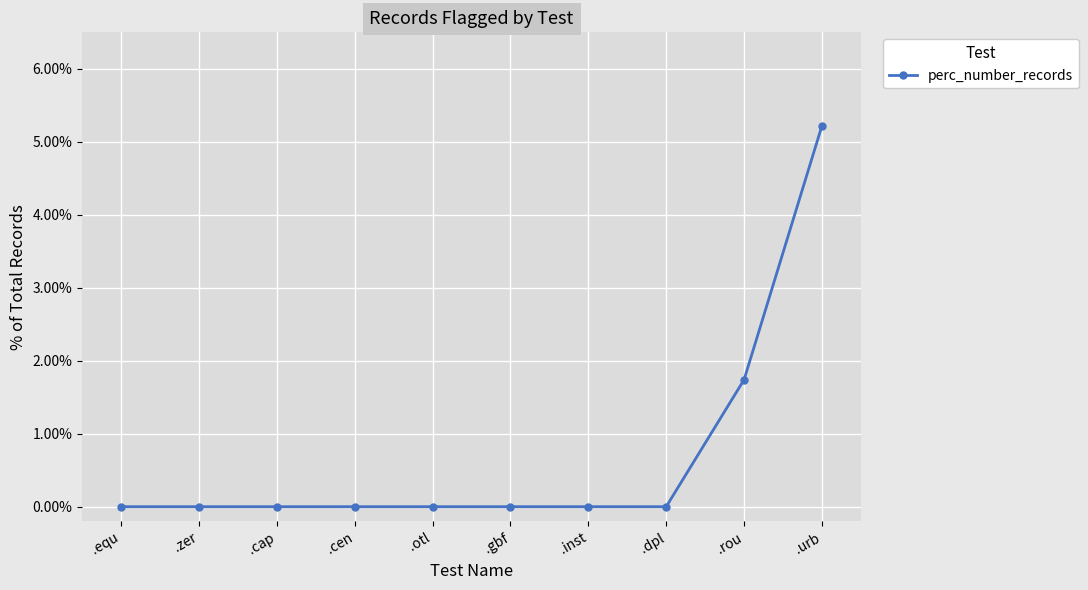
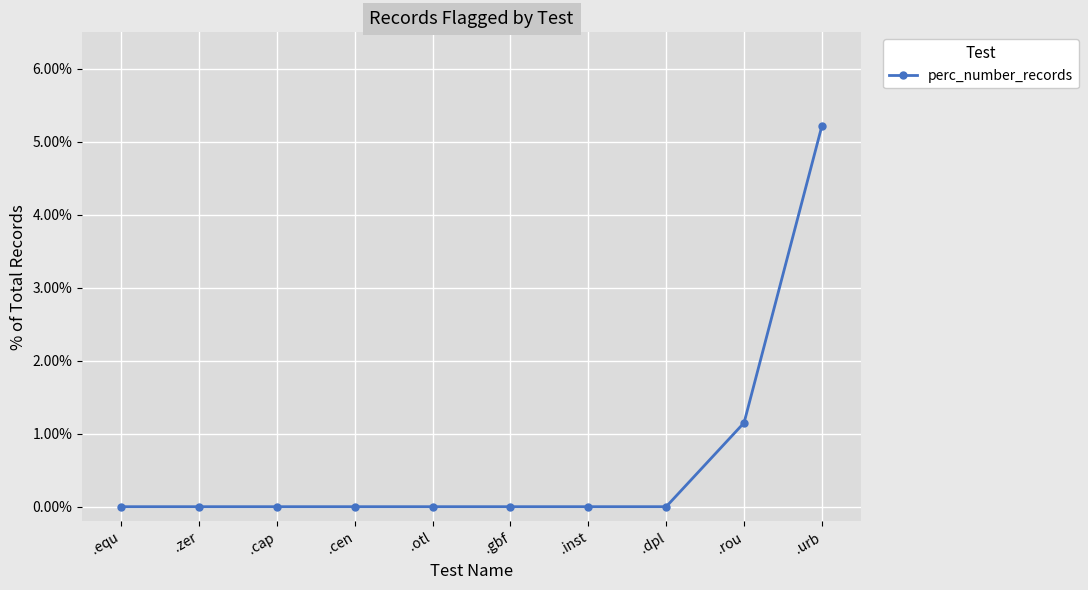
  {
    ".equ": "0.0%",
    ".zer": "0.0%",
    ".cap": "0.0%",
    ".cen": "0.0%",
    ".otl": "0.0%",
    ".gbf": "0.0%",
    ".inst": "0.0%",
    ".dpl": "0.0%",
-   ".rou": "1.7%",
+   ".rou": "1.2%",
    ".urb": "5.2%"
  }
